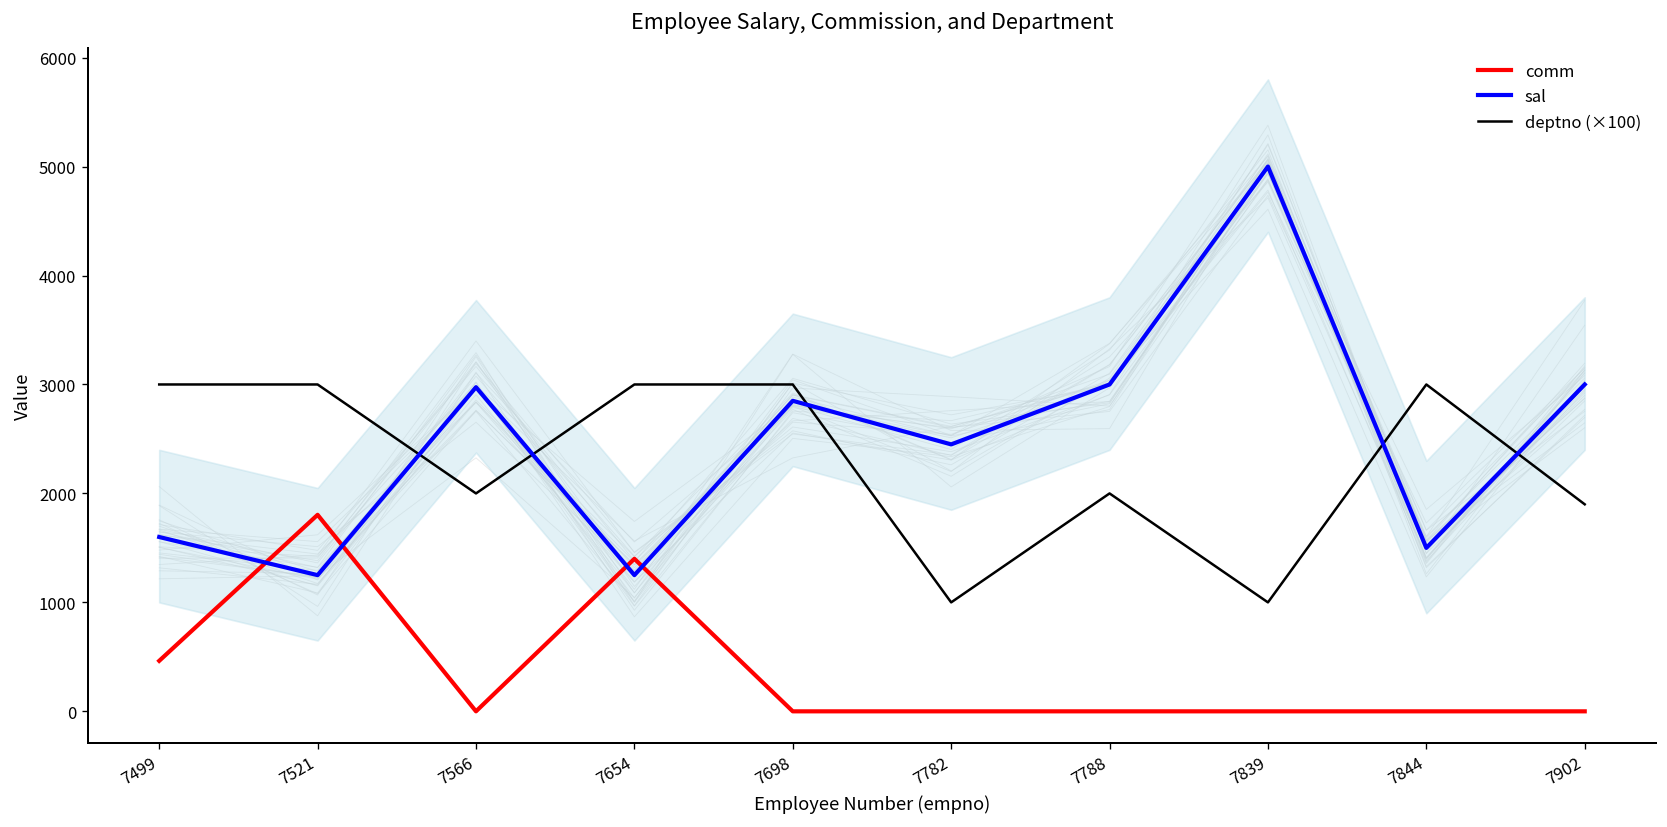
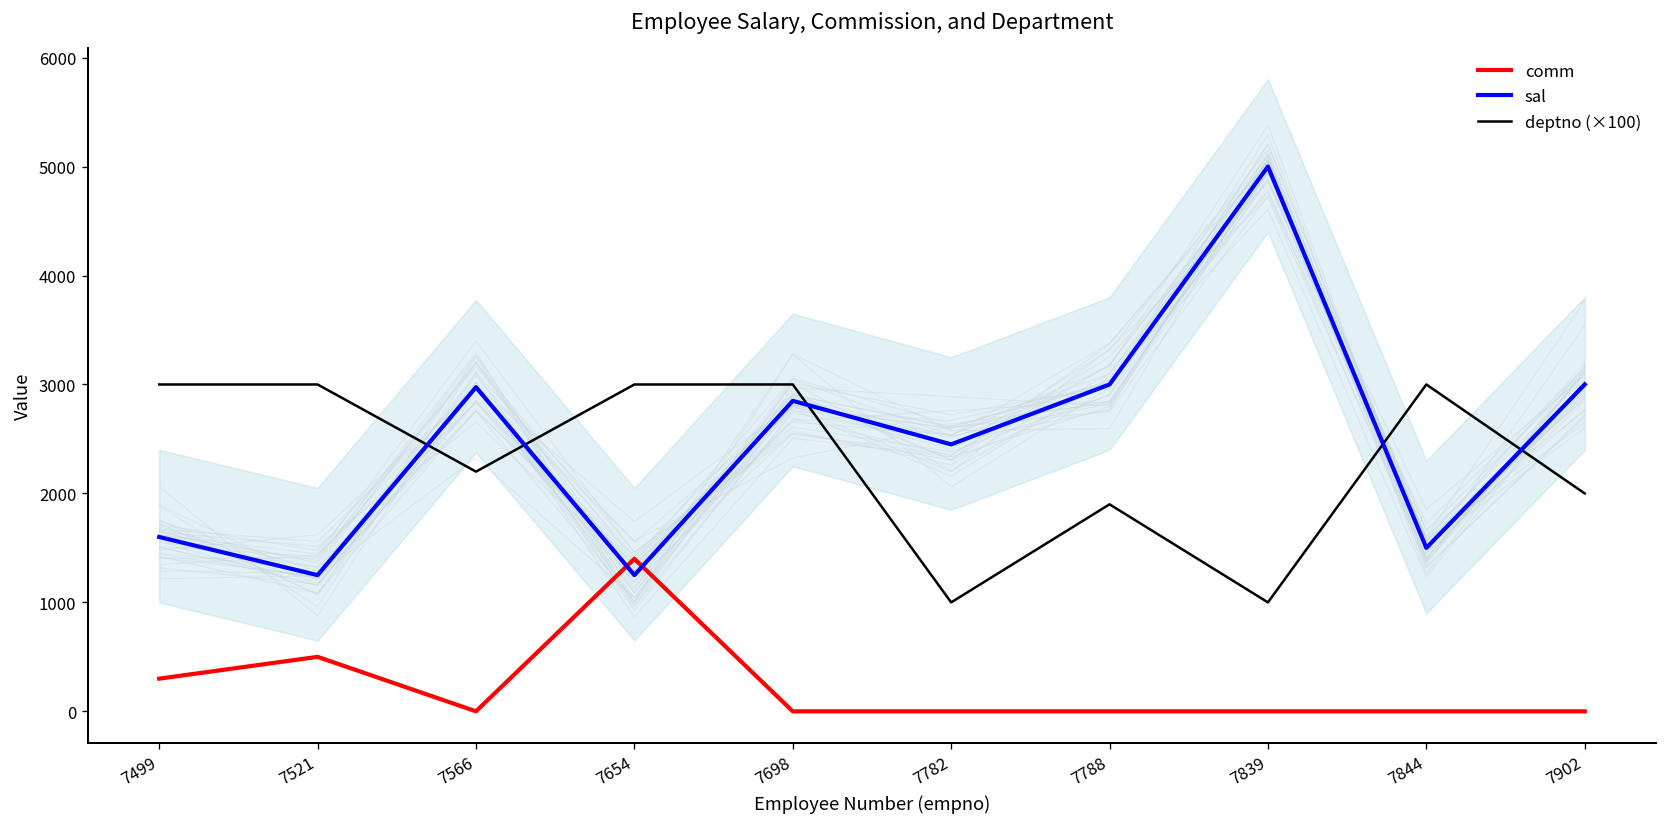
  {
    "comm": {
-     "7499": 500,
-     "7521": 1800,
+     "7499": 300,
+     "7521": 500,
      "7566": 0,
      "7698": 0,
      "7782": 0,
      "7788": 0,
      "7839": 0,
      "7844": 0,
      "7902": 0
    },
    "sal": {
      "7698": 2900
    },
    "deptno (×100)": {
      "7499": 3000,
      "7521": 3000,
-     "7566": 2000,
+     "7566": 2200,
      "7654": 3000,
      "7782": 1000,
-     "7788": 2000,
+     "7788": 1900,
      "7839": 1000,
      "7844": 3000,
-     "7902": 1900
+     "7902": 2000
    }
  }
